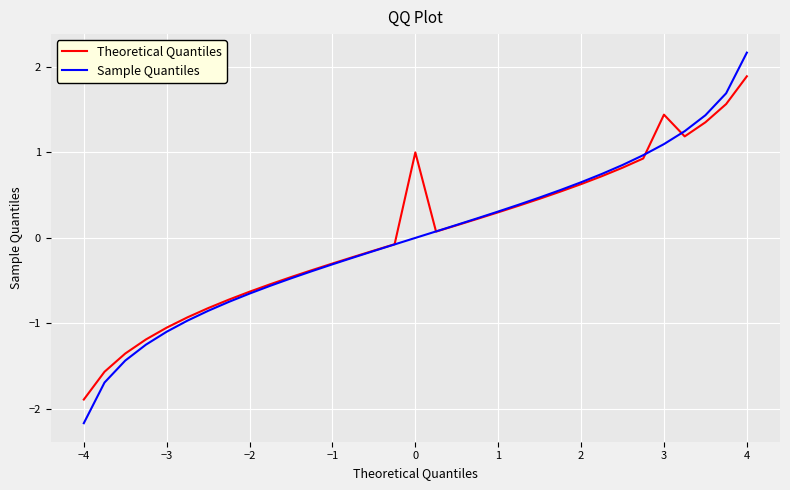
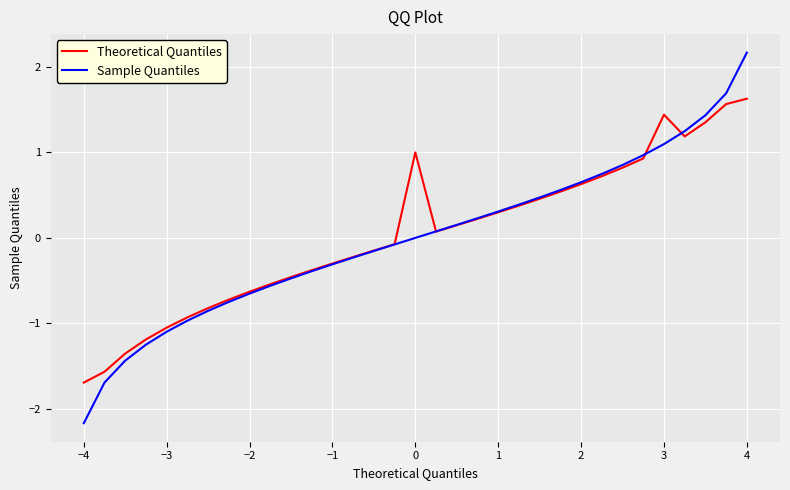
  {
    "Theoretical Quantiles": {
-     "−4": -1.9,
+     "−4": -1.7,
      "−3": -1.0,
      "0": 1.0,
      "3": 1.4,
-     "4": 1.9
+     "4": 1.6
    },
    "Sample Quantiles": {
      "−4": -2.2,
      "−3": -1.1,
      "0": 0.0,
      "3": 1.1,
      "4": 2.2
    }
  }
